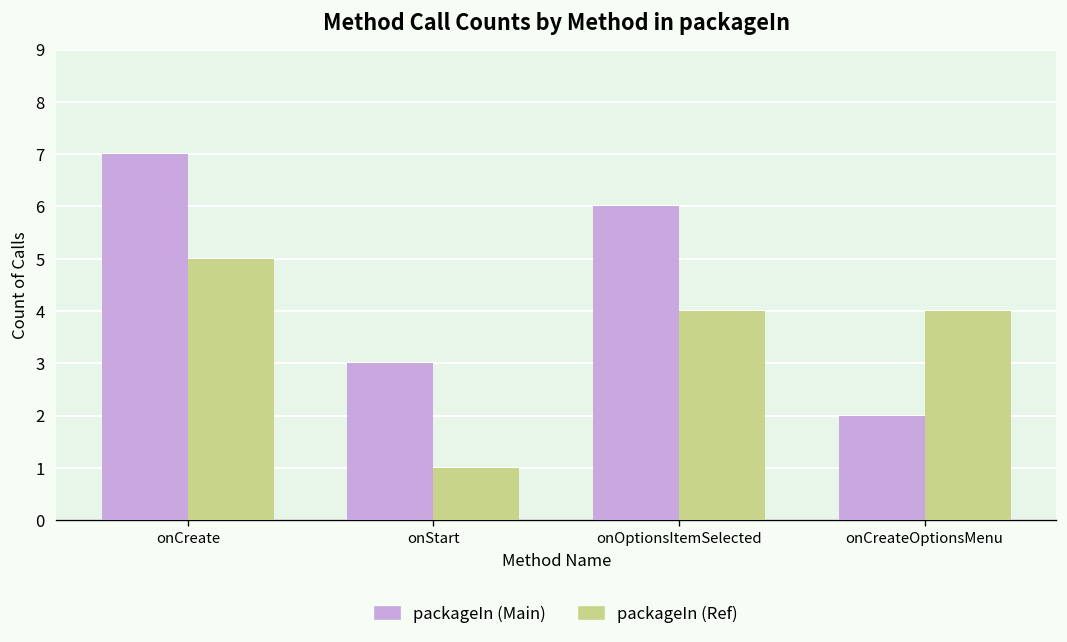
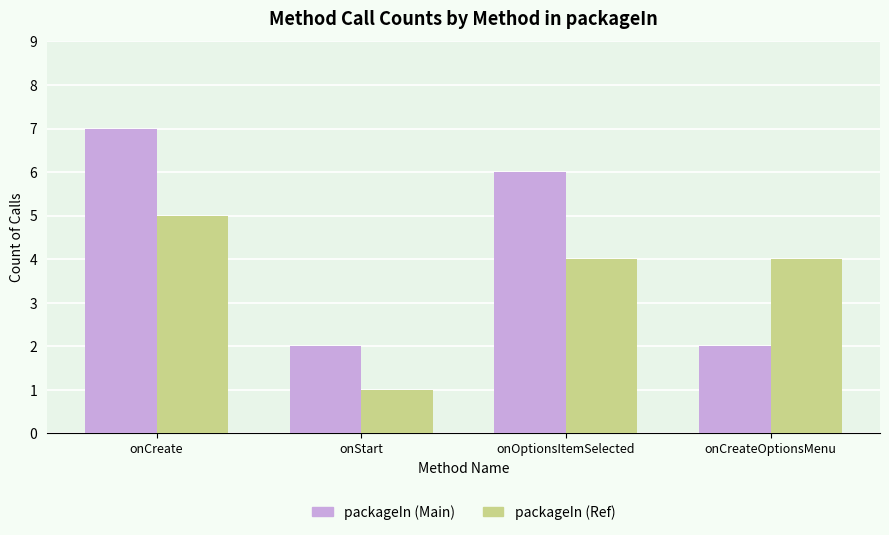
  {
    "packageIn (Main)": {
      "onCreate": 7,
-     "onStart": 3,
+     "onStart": 2,
      "onOptionsItemSelected": 6,
      "onCreateOptionsMenu": 2
    },
    "packageIn (Ref)": {
      "onCreate": 5,
      "onStart": 1,
      "onOptionsItemSelected": 4,
      "onCreateOptionsMenu": 4
    }
  }
